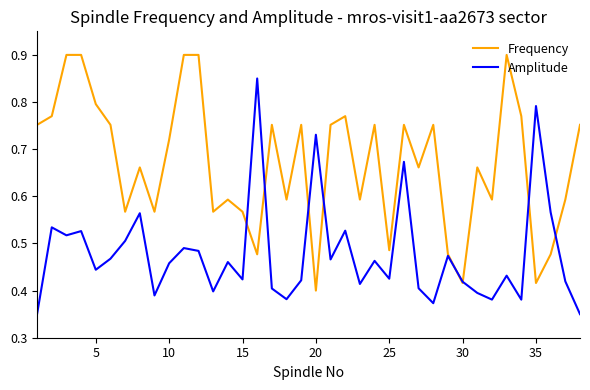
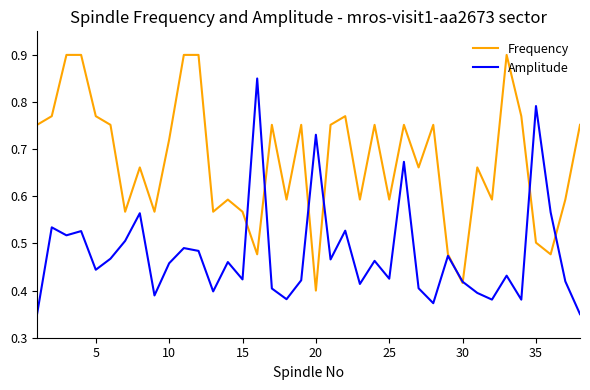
  {
    "Frequency": {
-     "5": 0.80,
+     "5": 0.77,
      "10": 0.72,
      "15": 0.57,
      "20": 0.40,
-     "25": 0.49,
-     "35": 0.42
+     "25": 0.59,
+     "35": 0.50
    },
    "Amplitude": {
      "5": 0.44,
      "10": 0.46,
      "15": 0.42,
      "20": 0.73,
      "25": 0.43,
      "35": 0.79
    }
  }
